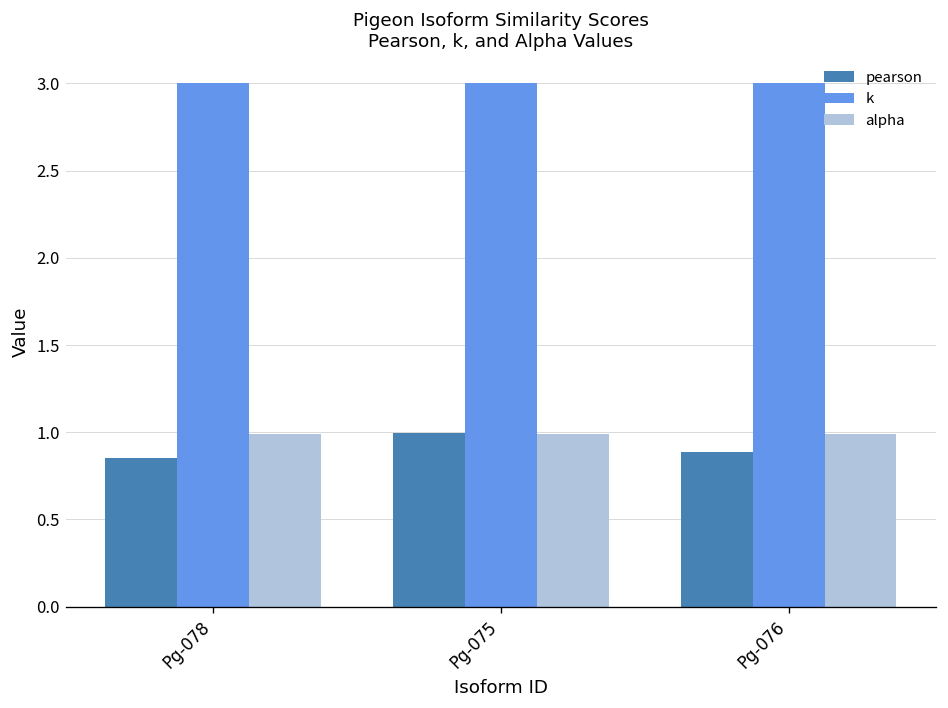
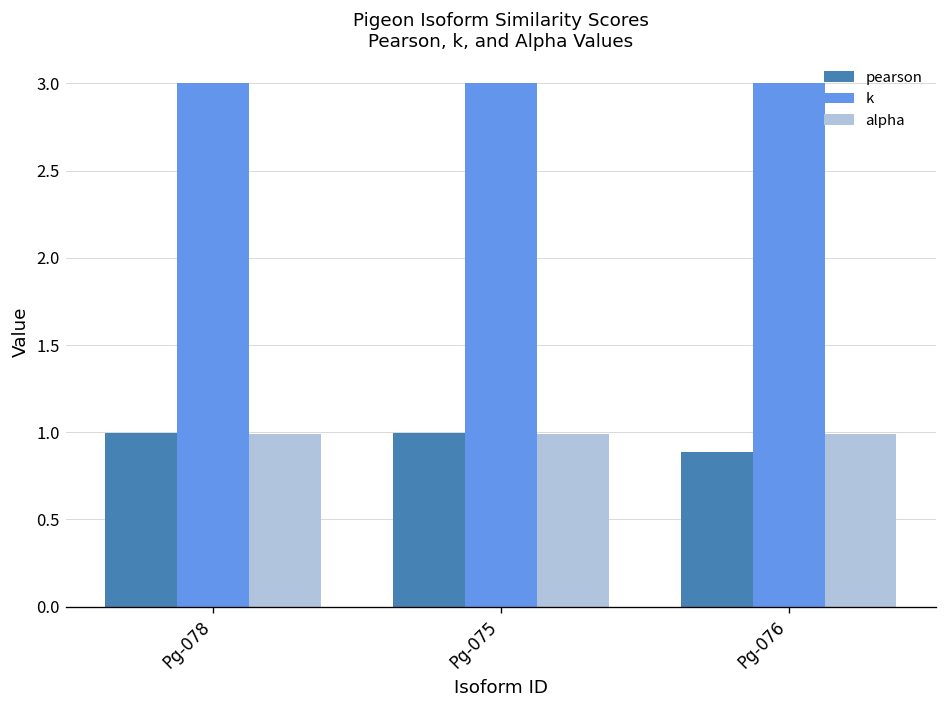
  {
    "pearson": {
-     "Pg-078": 0.85,
+     "Pg-078": 1.00,
      "Pg-075": 1.00,
      "Pg-076": 0.89
    },
    "k": {
      "Pg-078": 3.00,
      "Pg-075": 3.00,
      "Pg-076": 3.00
    },
    "alpha": {
      "Pg-078": 0.99,
      "Pg-075": 0.99,
      "Pg-076": 0.99
    }
  }
